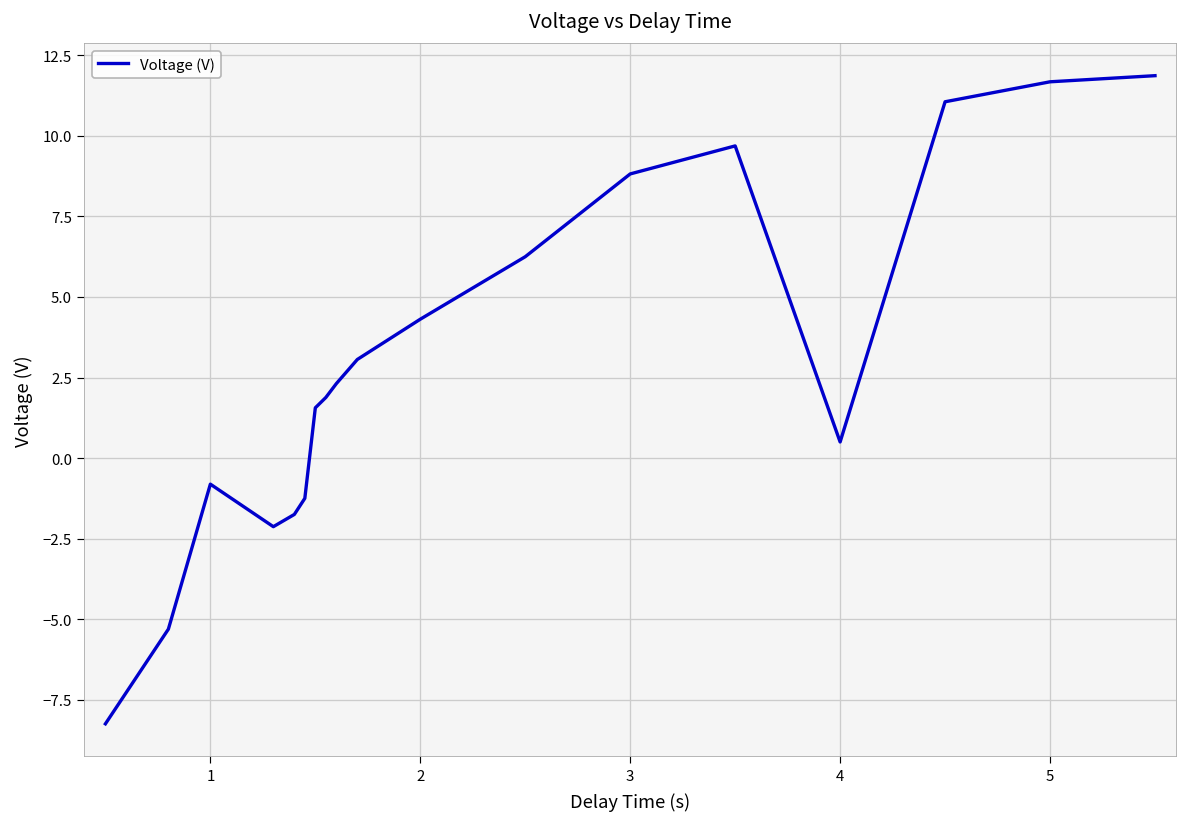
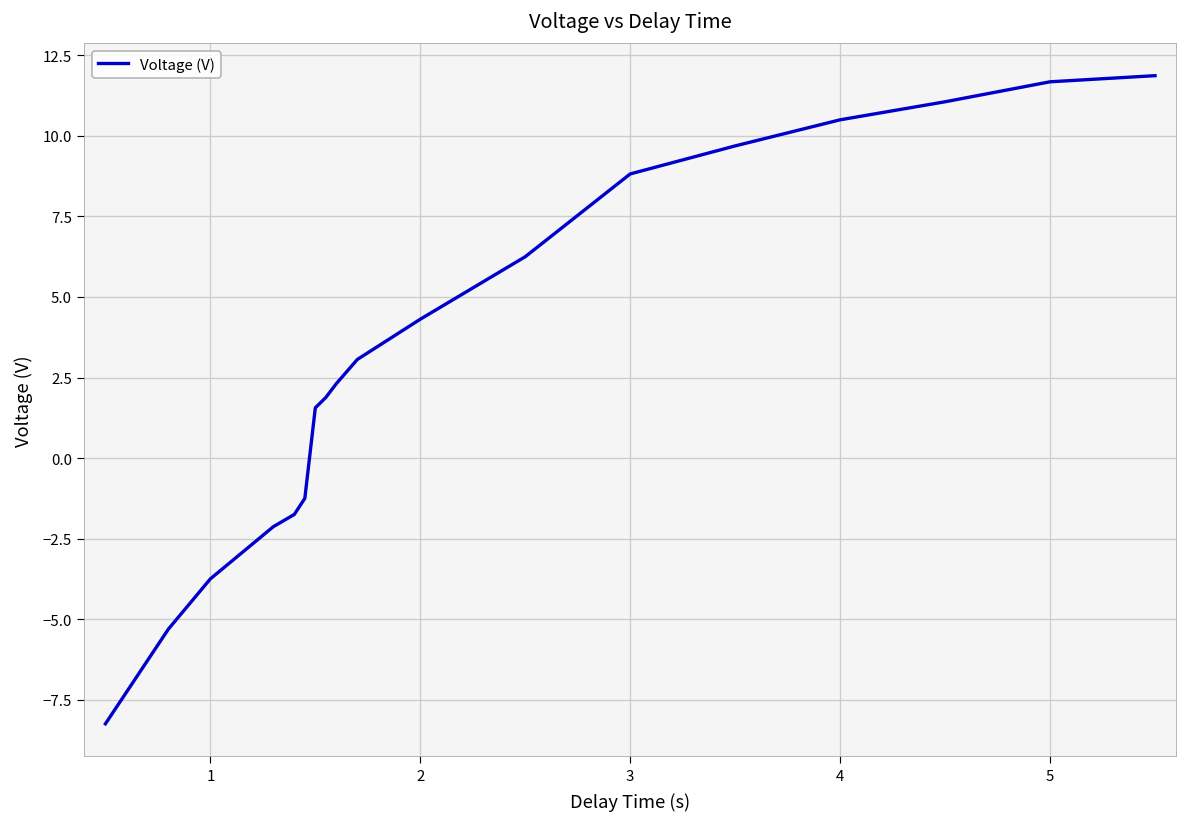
  {
-   "1": -0.8,
+   "1": -3.8,
    "2": 4.3,
    "3": 8.8,
-   "4": 0.5,
+   "4": 10.5,
    "5": 11.7
  }
